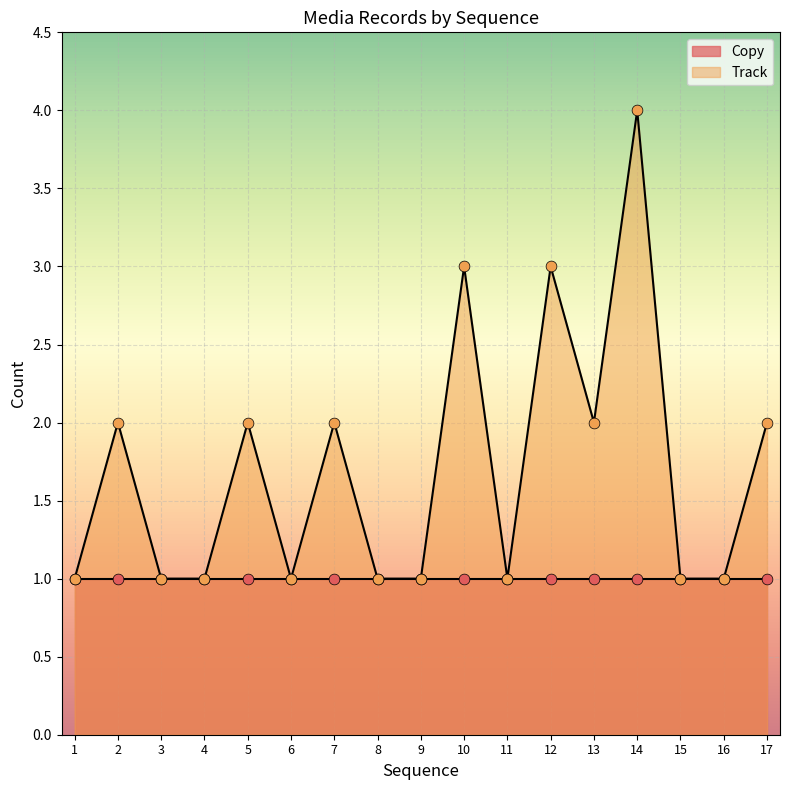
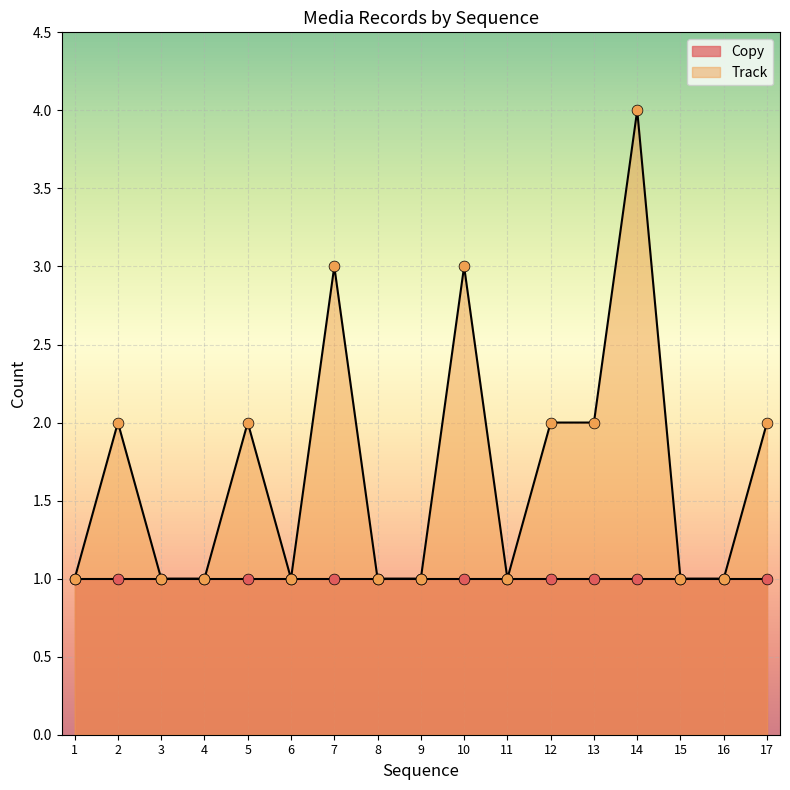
  {
    "Copy": {
      "2": 1,
      "5": 1,
      "7": 1,
      "10": 1,
      "12": 1,
      "13": 1,
      "14": 1,
      "17": 1
    },
    "Track": {
      "2": 2,
      "5": 2,
-     "7": 2,
+     "7": 3,
      "10": 3,
-     "12": 3,
+     "12": 2,
      "13": 2,
      "14": 4,
      "17": 2
    }
  }
